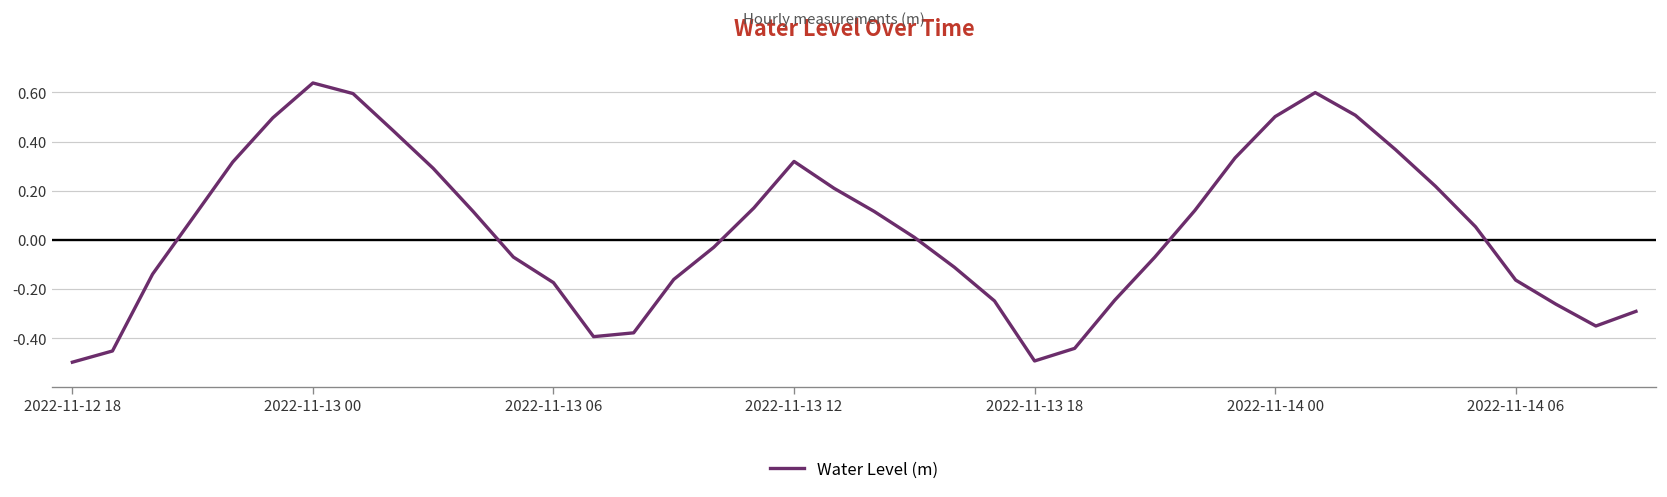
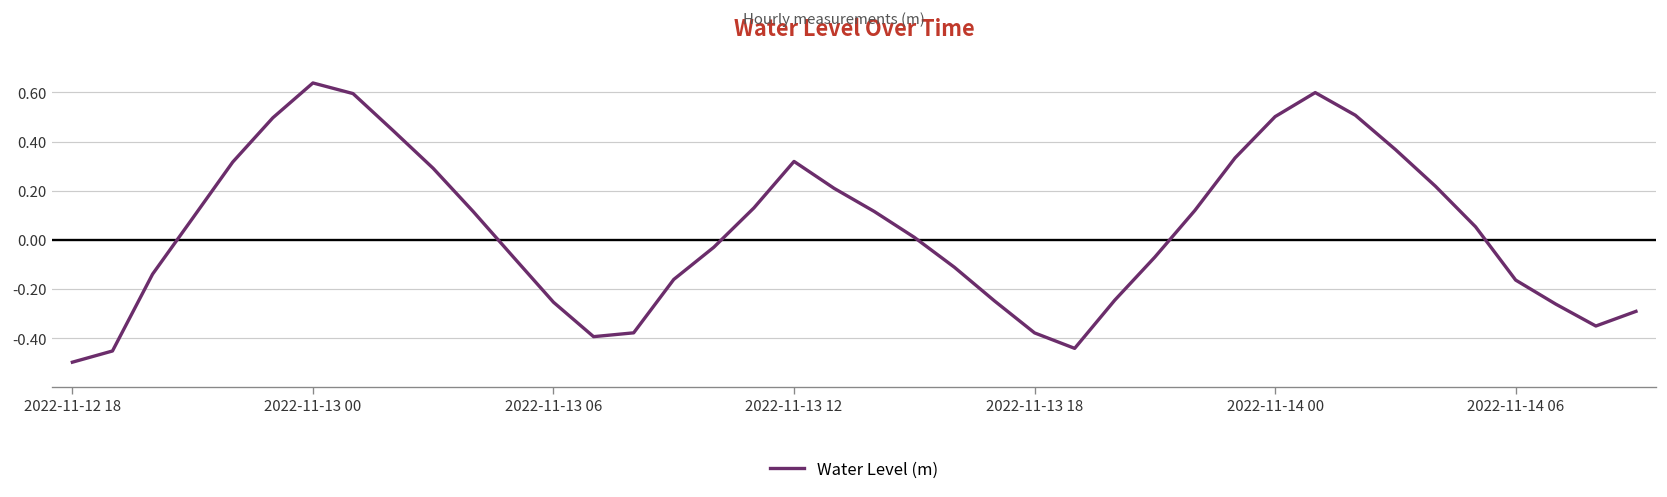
  {
    "2022-11-12 18": -0.50,
    "2022-11-13 00": 0.64,
-   "2022-11-13 06": -0.17,
+   "2022-11-13 06": -0.25,
    "2022-11-13 12": 0.32,
-   "2022-11-13 18": -0.49,
+   "2022-11-13 18": -0.38,
    "2022-11-14 00": 0.50,
    "2022-11-14 06": -0.16
  }
